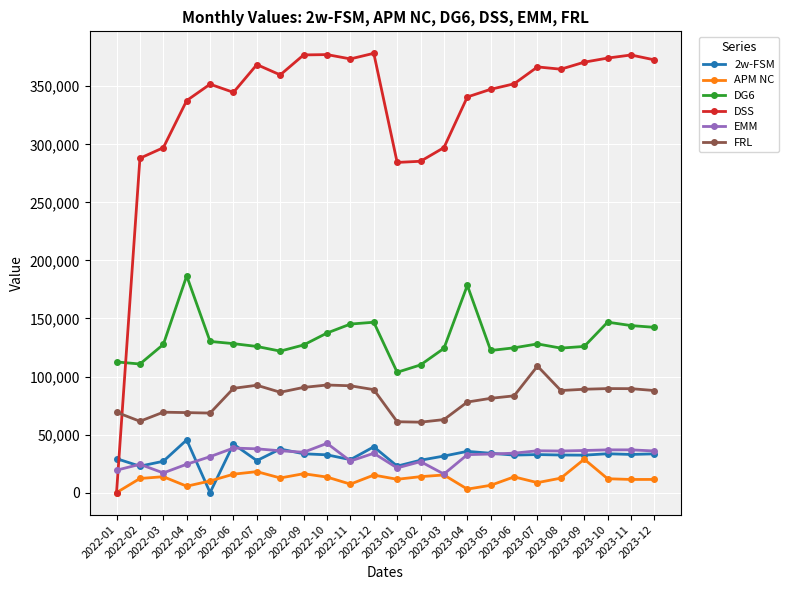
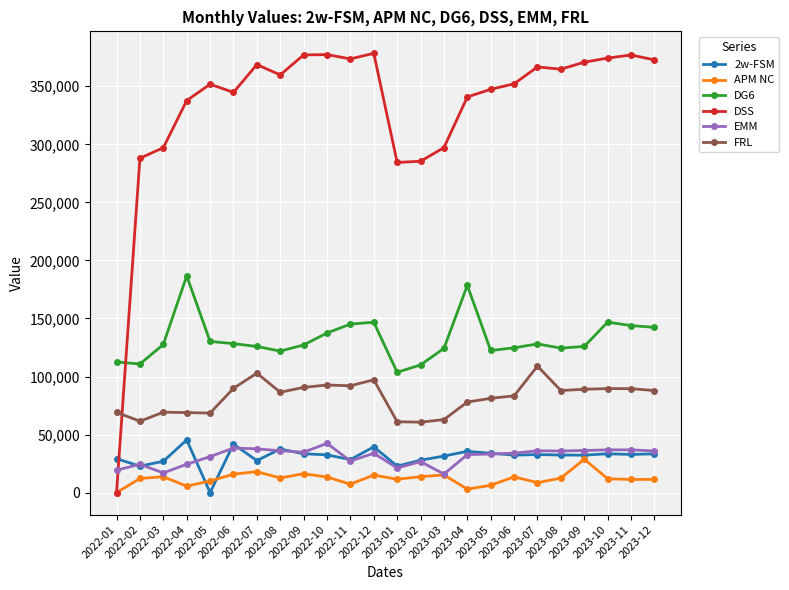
  {
    "2w-FSM": {
      "2022-01": "29,000",
      "2022-03": "27,000",
      "2022-04": "45,000",
      "2022-05": "0",
      "2022-06": "42,000",
      "2022-07": "28,000",
      "2022-10": "33,000",
      "2022-12": "39,000",
      "2023-03": "31,000",
      "2023-04": "36,000",
      "2023-07": "33,000",
      "2023-08": "32,000",
      "2023-09": "32,000",
      "2023-10": "33,000",
      "2023-11": "33,000",
      "2023-12": "33,000"
    },
    "APM NC": {
      "2022-02": "12,000",
      "2022-03": "14,000",
      "2022-04": "6,000",
      "2022-05": "10,000",
      "2022-06": "16,000",
      "2022-07": "18,000",
      "2022-08": "13,000",
      "2022-09": "16,000",
      "2022-10": "13,000",
      "2022-11": "7,000",
      "2022-12": "15,000",
      "2023-01": "11,000",
      "2023-02": "14,000",
      "2023-04": "3,000",
      "2023-05": "6,000",
      "2023-06": "14,000",
      "2023-07": "9,000",
      "2023-08": "12,000",
      "2023-09": "29,000",
      "2023-10": "12,000",
      "2023-11": "11,000",
      "2023-12": "11,000"
    },
    "DG6": {
      "2022-01": "113,000",
      "2022-02": "111,000",
      "2022-03": "128,000",
      "2022-04": "187,000",
      "2022-05": "130,000",
      "2022-06": "128,000",
      "2022-07": "126,000",
      "2022-08": "122,000",
      "2022-09": "127,000",
      "2022-10": "137,000",
      "2022-11": "145,000",
      "2022-12": "147,000",
      "2023-01": "104,000",
      "2023-02": "110,000",
      "2023-03": "124,000",
      "2023-04": "179,000",
      "2023-05": "122,000",
      "2023-06": "125,000",
      "2023-07": "128,000",
      "2023-08": "124,000",
      "2023-09": "126,000",
      "2023-10": "147,000",
      "2023-11": "144,000",
      "2023-12": "142,000"
    },
    "DSS": {
      "2022-02": "288,000",
      "2022-03": "297,000",
      "2022-04": "338,000",
      "2022-05": "352,000",
      "2022-06": "345,000",
      "2022-07": "369,000",
      "2022-08": "360,000",
      "2022-09": "377,000",
      "2022-10": "377,000",
      "2022-11": "374,000",
      "2022-12": "378,000",
      "2023-01": "284,000",
      "2023-02": "285,000",
      "2023-03": "297,000",
      "2023-04": "341,000",
      "2023-05": "347,000",
      "2023-06": "352,000",
      "2023-07": "367,000",
      "2023-08": "365,000",
      "2023-09": "371,000",
      "2023-10": "374,000",
      "2023-11": "377,000",
      "2023-12": "373,000"
    },
    "EMM": {
      "2022-01": "19,000",
      "2022-03": "17,000",
      "2022-04": "24,000",
      "2022-05": "31,000",
      "2022-06": "38,000",
      "2022-07": "38,000",
      "2022-10": "42,000",
      "2022-12": "34,000",
      "2023-04": "33,000",
      "2023-07": "36,000",
      "2023-08": "36,000",
      "2023-09": "36,000",
      "2023-10": "37,000",
      "2023-11": "37,000",
      "2023-12": "36,000"
    },
    "FRL": {
      "2022-01": "69,000",
      "2022-02": "61,000",
      "2022-03": "69,000",
      "2022-04": "69,000",
      "2022-05": "69,000",
      "2022-06": "90,000",
-     "2022-07": "92,000",
+     "2022-07": "103,000",
      "2022-08": "86,000",
      "2022-09": "91,000",
      "2022-10": "93,000",
      "2022-11": "92,000",
-     "2022-12": "89,000",
+     "2022-12": "97,000",
      "2023-01": "61,000",
      "2023-02": "61,000",
      "2023-03": "63,000",
      "2023-04": "78,000",
      "2023-05": "81,000",
      "2023-06": "83,000",
      "2023-07": "109,000",
      "2023-08": "88,000",
      "2023-09": "89,000",
      "2023-10": "90,000",
      "2023-11": "90,000",
      "2023-12": "88,000"
    }
  }
